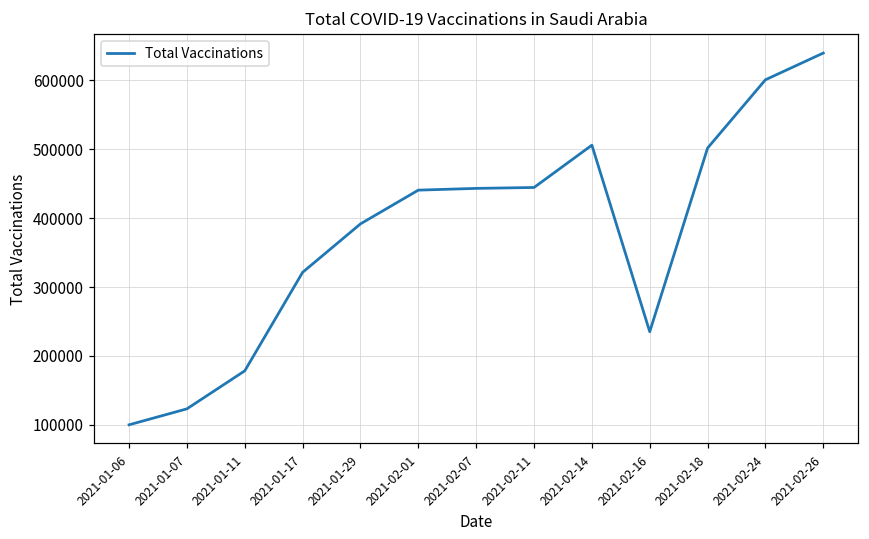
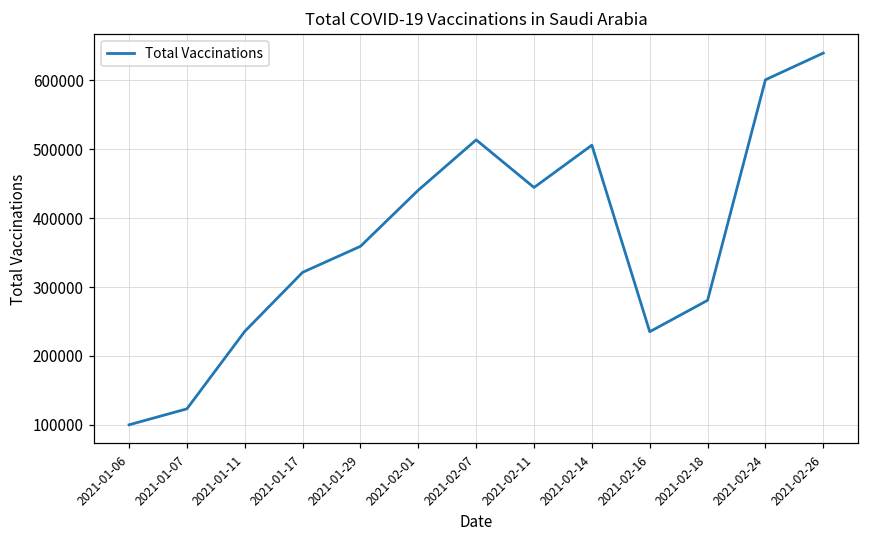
  {
    "2021-01-06": 100000,
    "2021-01-07": 120000,
-   "2021-01-11": 180000,
+   "2021-01-11": 240000,
    "2021-01-17": 320000,
-   "2021-01-29": 390000,
+   "2021-01-29": 360000,
    "2021-02-01": 440000,
-   "2021-02-07": 440000,
+   "2021-02-07": 510000,
    "2021-02-11": 440000,
    "2021-02-14": 510000,
    "2021-02-16": 240000,
-   "2021-02-18": 500000,
+   "2021-02-18": 280000,
    "2021-02-24": 600000,
    "2021-02-26": 640000
  }
